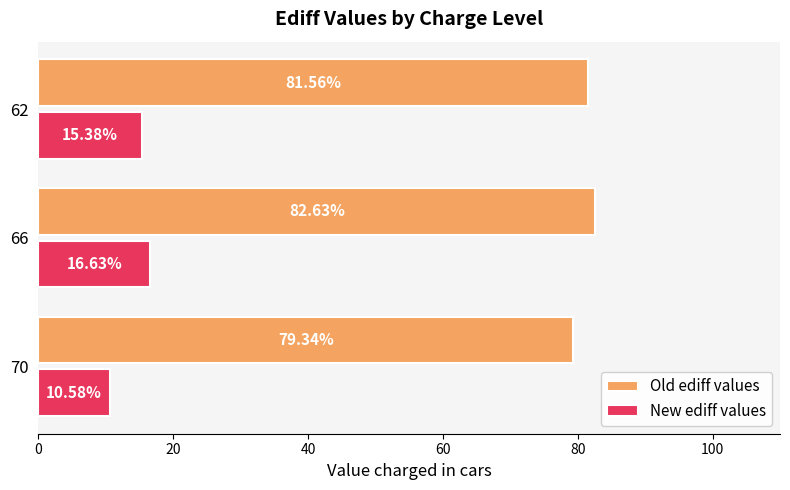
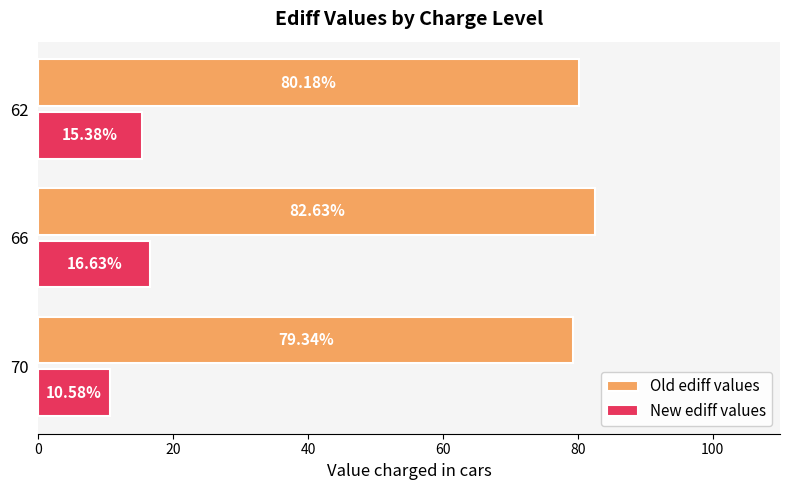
  {
    "Old ediff values": {
-     "62": "81.56%",
+     "62": "80.18%",
      "66": "82.63%",
      "70": "79.34%"
    },
    "New ediff values": {
      "62": "15.38%",
      "66": "16.63%",
      "70": "10.58%"
    }
  }
